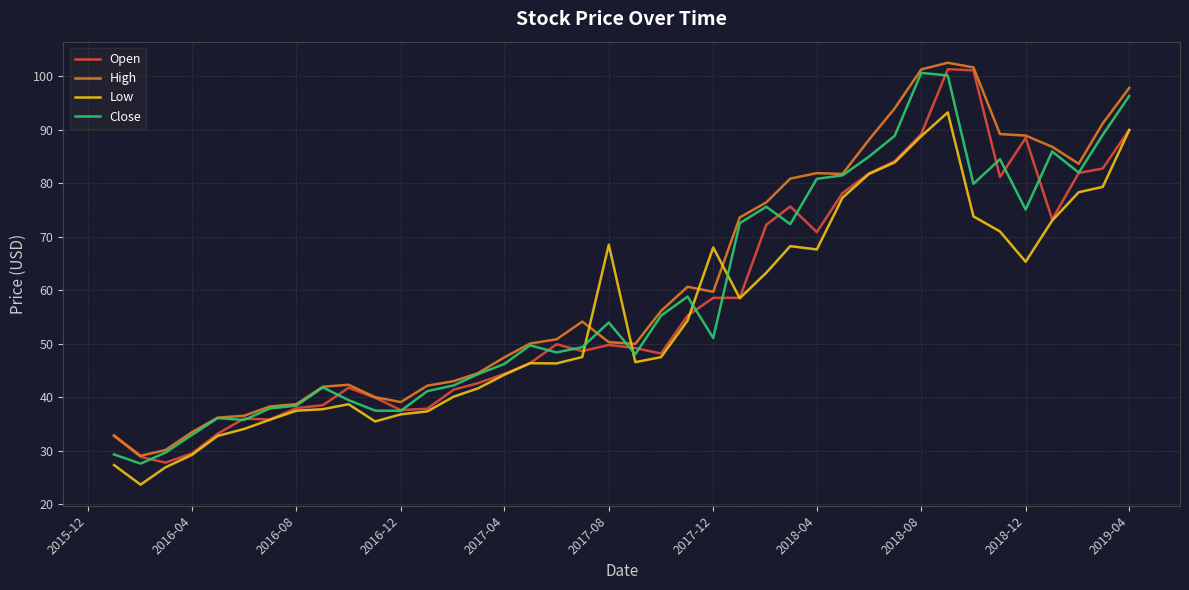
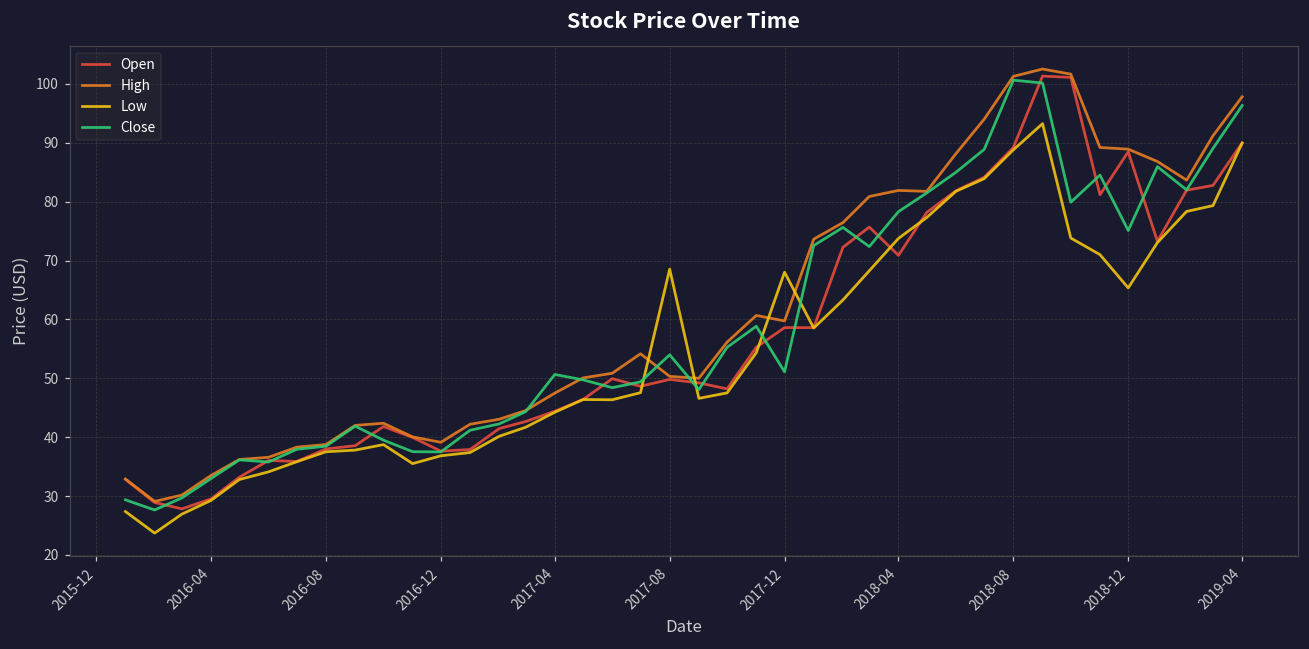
  {
    "Low": {
      "2016-08": 38,
      "2016-12": 37,
      "2017-08": 69,
      "2017-12": 68,
-     "2018-04": 68,
+     "2018-04": 74,
      "2018-12": 65
    },
    "Close": {
      "2016-04": 33,
-     "2017-04": 46,
+     "2017-04": 51,
      "2017-08": 54,
      "2017-12": 51,
-     "2018-04": 81,
+     "2018-04": 78,
      "2018-08": 101,
      "2018-12": 75,
      "2019-04": 96
    }
  }
